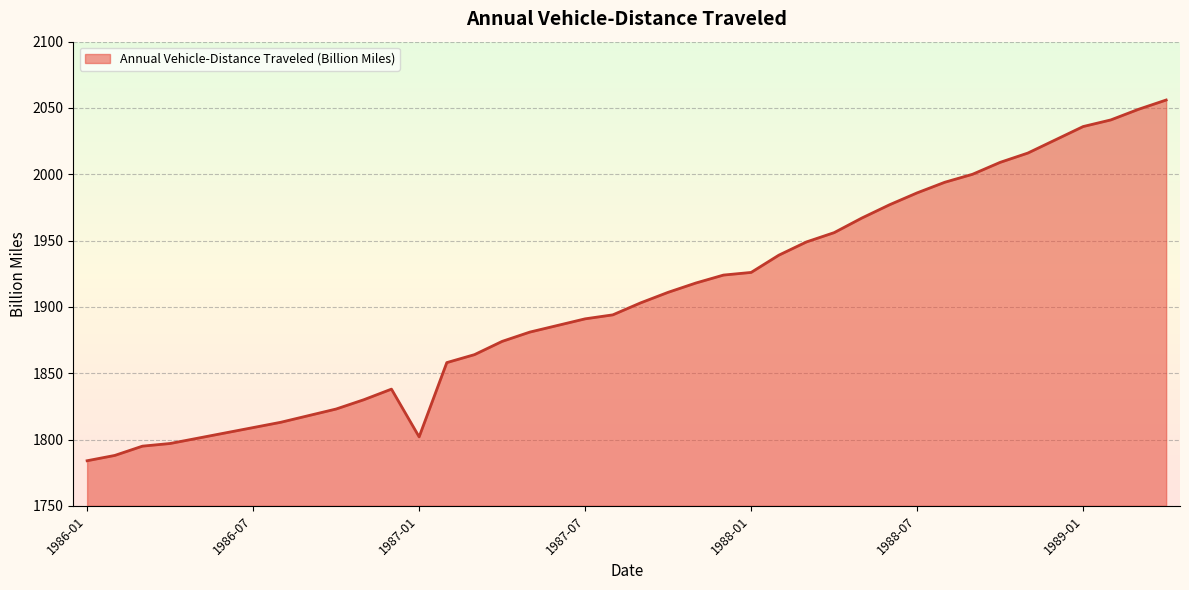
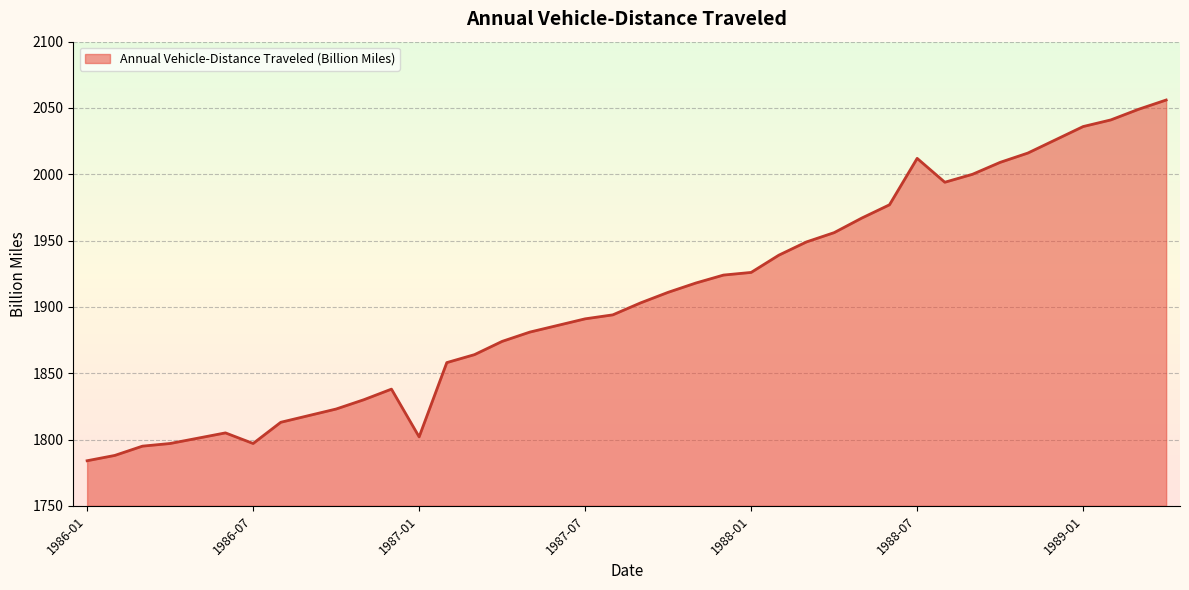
  {
    "1986-01": 1784,
-   "1986-07": 1809,
+   "1986-07": 1797,
    "1987-01": 1802,
    "1987-07": 1891,
    "1988-01": 1926,
-   "1988-07": 1986,
+   "1988-07": 2012,
    "1989-01": 2036
  }
